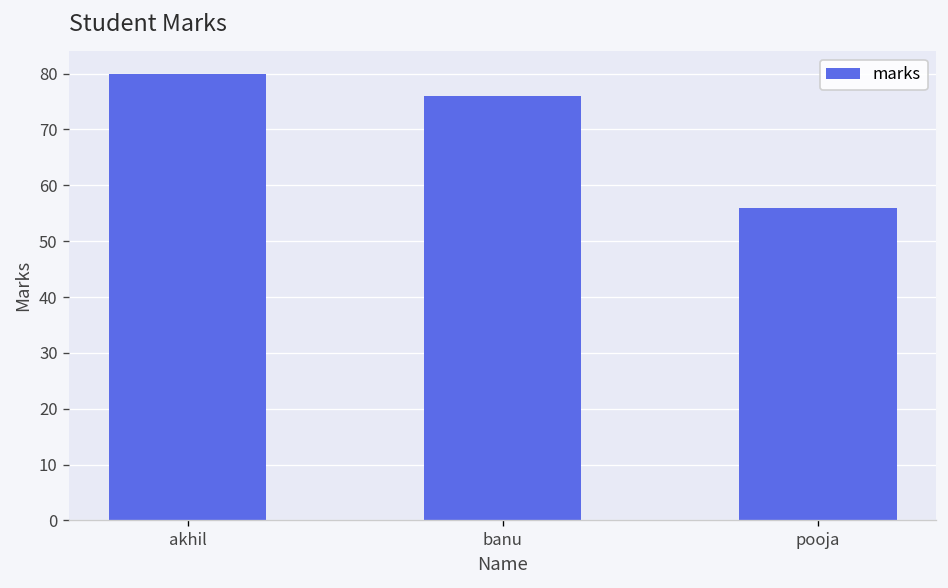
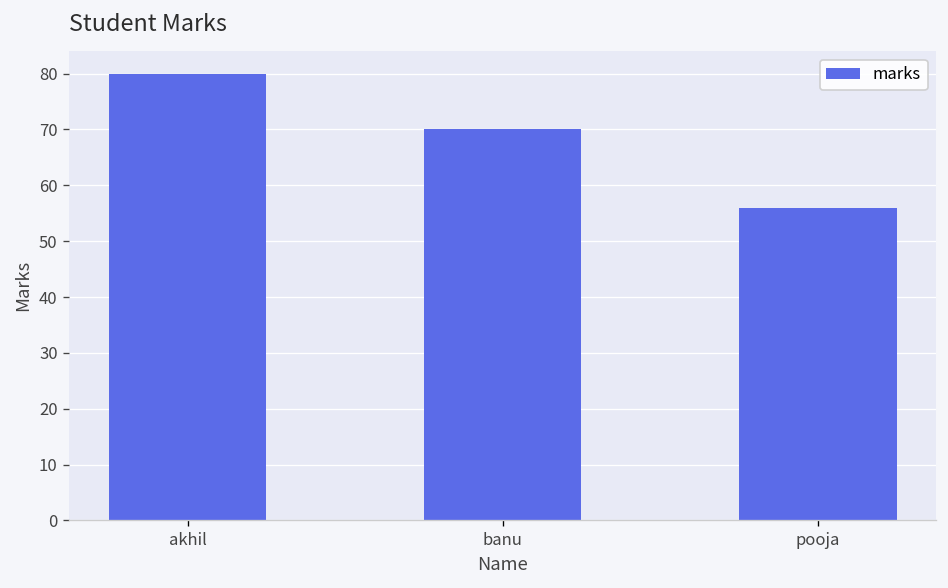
  {
    "akhil": 80,
-   "banu": 76,
+   "banu": 70,
    "pooja": 56
  }
